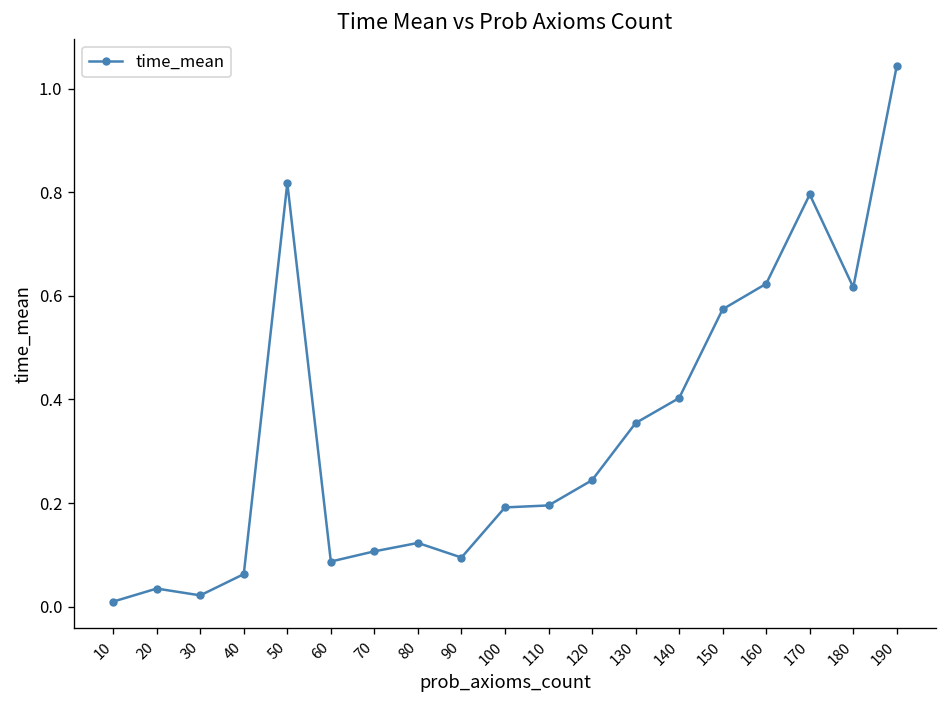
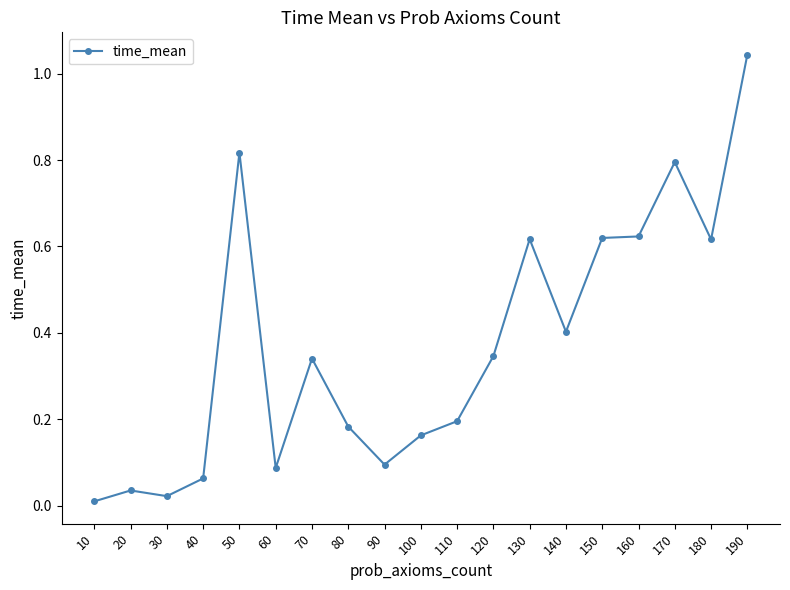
  {
    "10": 0.01,
    "20": 0.03,
    "30": 0.02,
    "40": 0.06,
    "50": 0.82,
    "60": 0.09,
-   "70": 0.11,
-   "80": 0.12,
+   "70": 0.34,
+   "80": 0.18,
    "90": 0.09,
-   "100": 0.19,
+   "100": 0.16,
    "110": 0.20,
-   "120": 0.24,
-   "130": 0.35,
+   "120": 0.35,
+   "130": 0.62,
    "140": 0.40,
-   "150": 0.57,
+   "150": 0.62,
    "160": 0.62,
    "170": 0.80,
    "180": 0.62,
    "190": 1.04
  }
